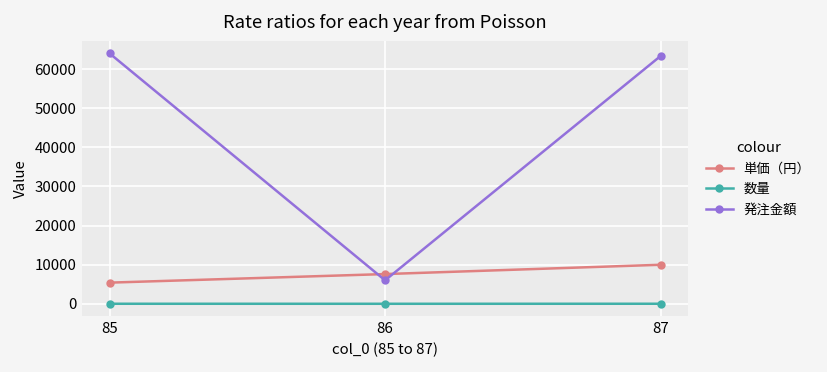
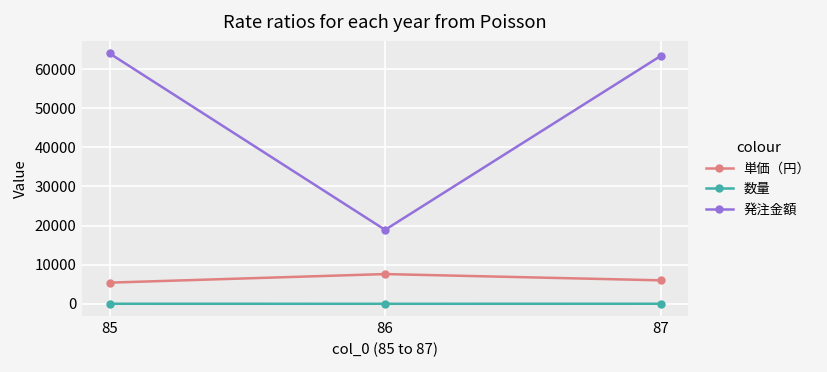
  {
    "単価（円）": {
      "85": 5000,
      "86": 8000,
-     "87": 10000
+     "87": 6000
    },
    "数量": {
      "85": 0,
      "86": 0,
      "87": 0
    },
    "発注金額": {
      "85": 64000,
-     "86": 6000,
+     "86": 19000,
      "87": 63000
    }
  }
